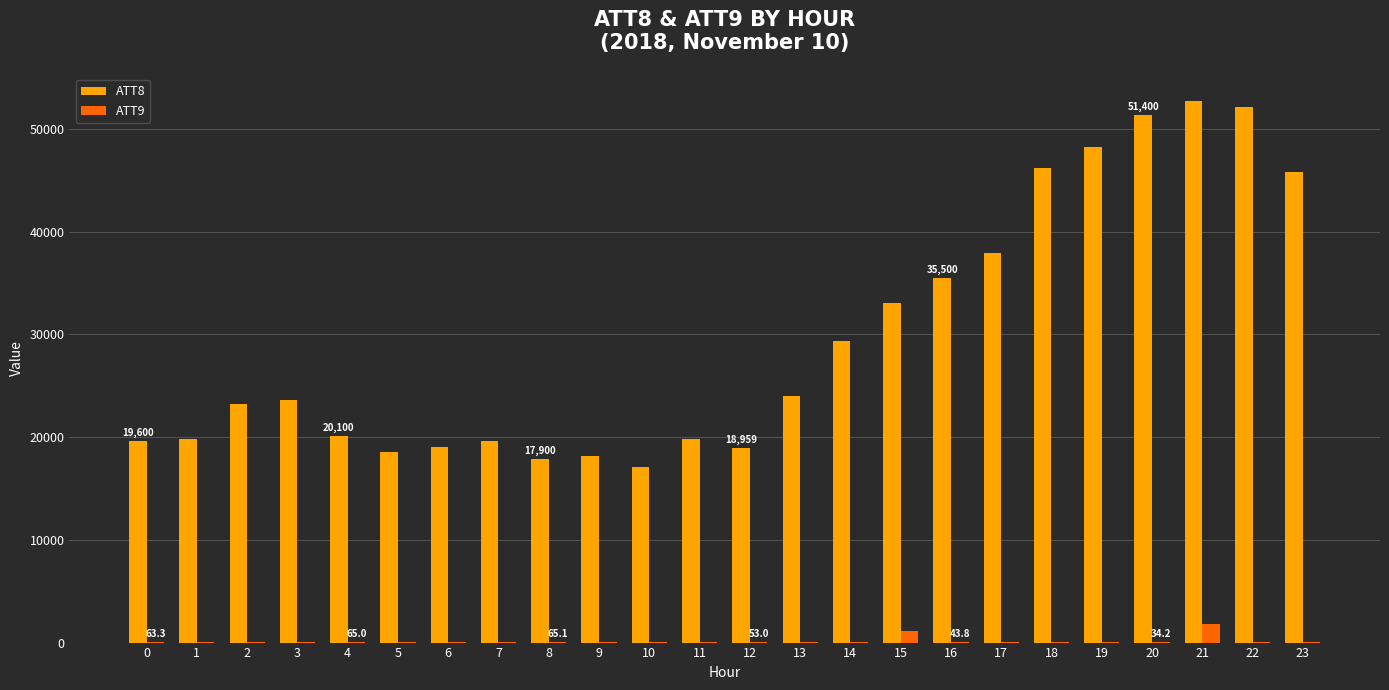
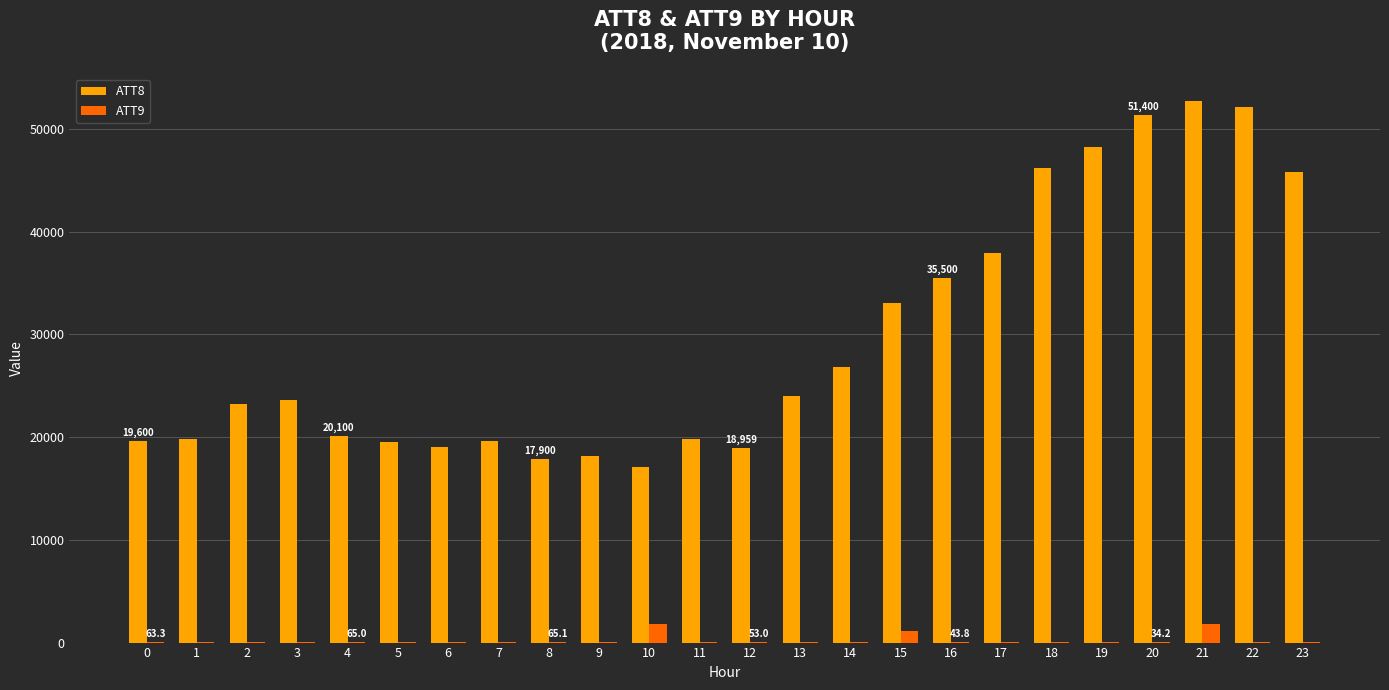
  {
    "ATT8": {
      "1": 19800,
      "2": 23200,
      "3": 23600,
-     "5": 18600,
+     "5": 19500,
      "6": 19000,
      "7": 19600,
      "9": 18200,
      "10": 17100,
      "11": 19800,
      "13": 24000,
-     "14": 29400,
+     "14": 26800,
      "15": 33100,
      "17": 37900,
      "18": 46200,
      "19": 48200,
      "21": 52700,
      "22": 52100,
      "23": 45800
    },
    "ATT9": {
-     "10": 100,
+     "10": 1800,
      "15": 1200,
      "21": 1800
    }
  }
